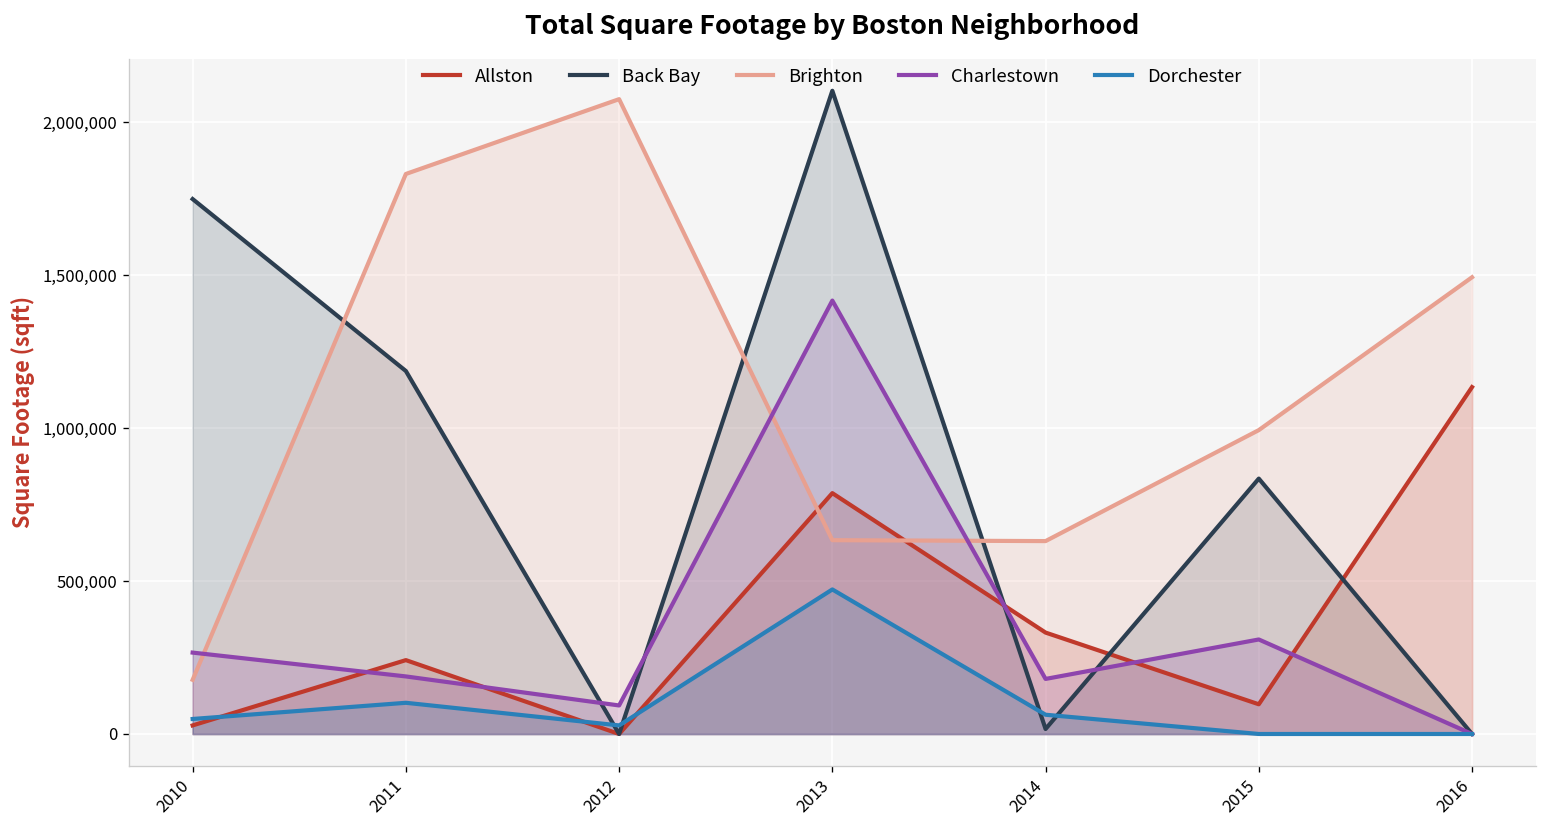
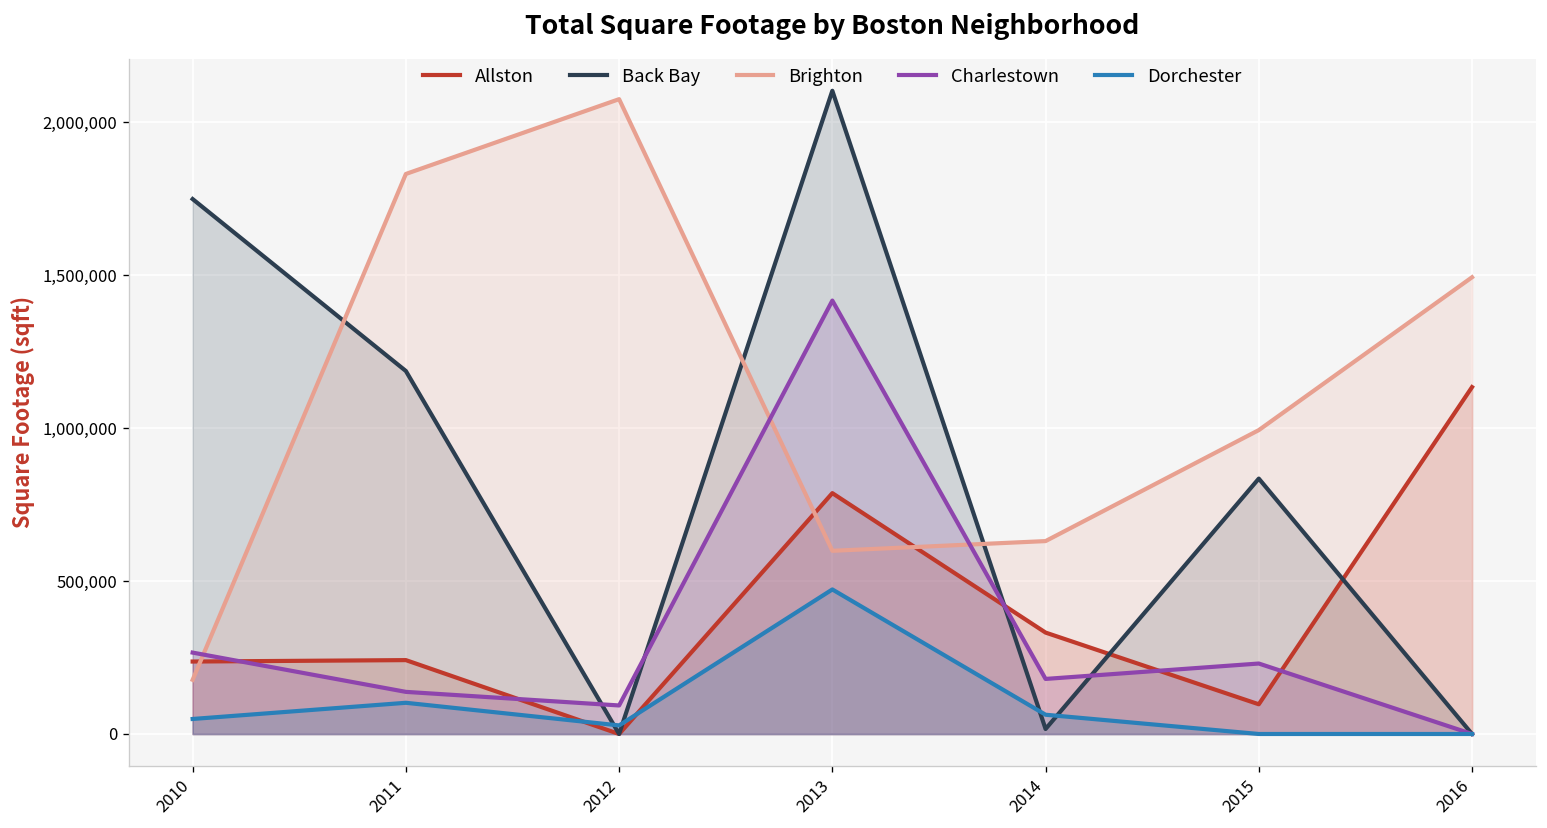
  {
    "Allston": {
-     "2010": "30,000",
+     "2010": "240,000",
      "2011": "240,000",
      "2013": "790,000",
      "2014": "330,000",
      "2015": "100,000",
      "2016": "1,130,000"
    },
    "Back Bay": {
      "2010": "1,750,000",
      "2011": "1,190,000",
      "2013": "2,100,000",
      "2014": "20,000",
      "2015": "830,000"
    },
    "Brighton": {
      "2010": "180,000",
      "2011": "1,830,000",
      "2012": "2,080,000",
-     "2013": "630,000",
+     "2013": "600,000",
      "2014": "630,000",
      "2015": "990,000",
      "2016": "1,490,000"
    },
    "Charlestown": {
      "2010": "270,000",
-     "2011": "190,000",
+     "2011": "140,000",
      "2012": "90,000",
      "2013": "1,420,000",
      "2014": "180,000",
-     "2015": "310,000"
+     "2015": "230,000"
    },
    "Dorchester": {
      "2010": "50,000",
      "2011": "100,000",
      "2012": "30,000",
      "2013": "470,000",
      "2014": "60,000",
      "2015": "0"
    }
  }
